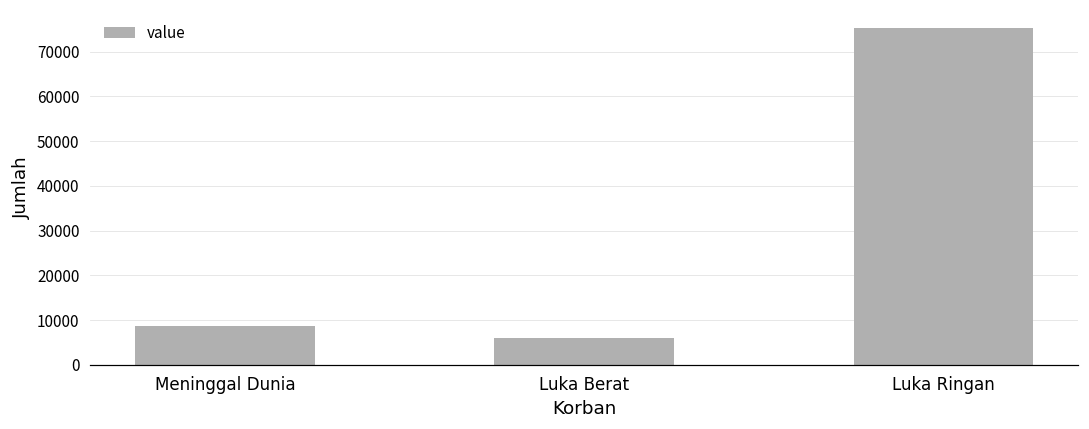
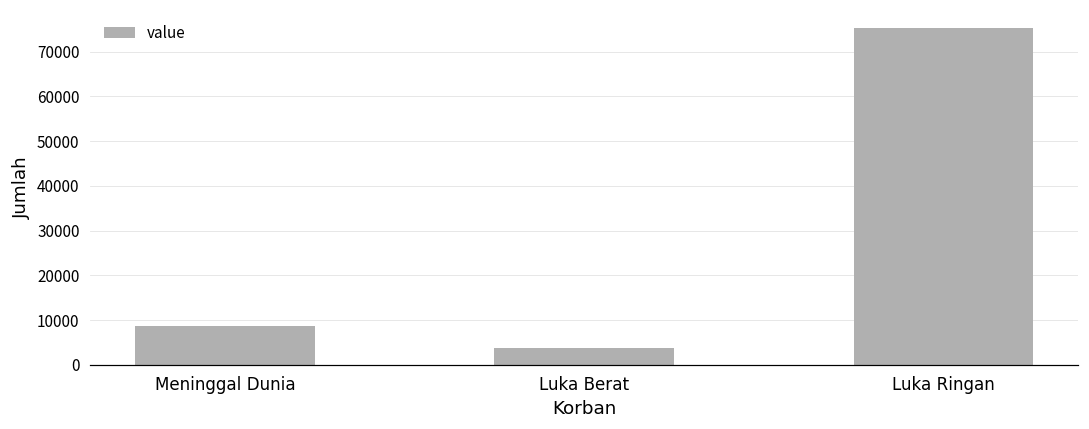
  {
    "Meninggal Dunia": 9000,
-   "Luka Berat": 6000,
+   "Luka Berat": 4000,
    "Luka Ringan": 75000
  }
